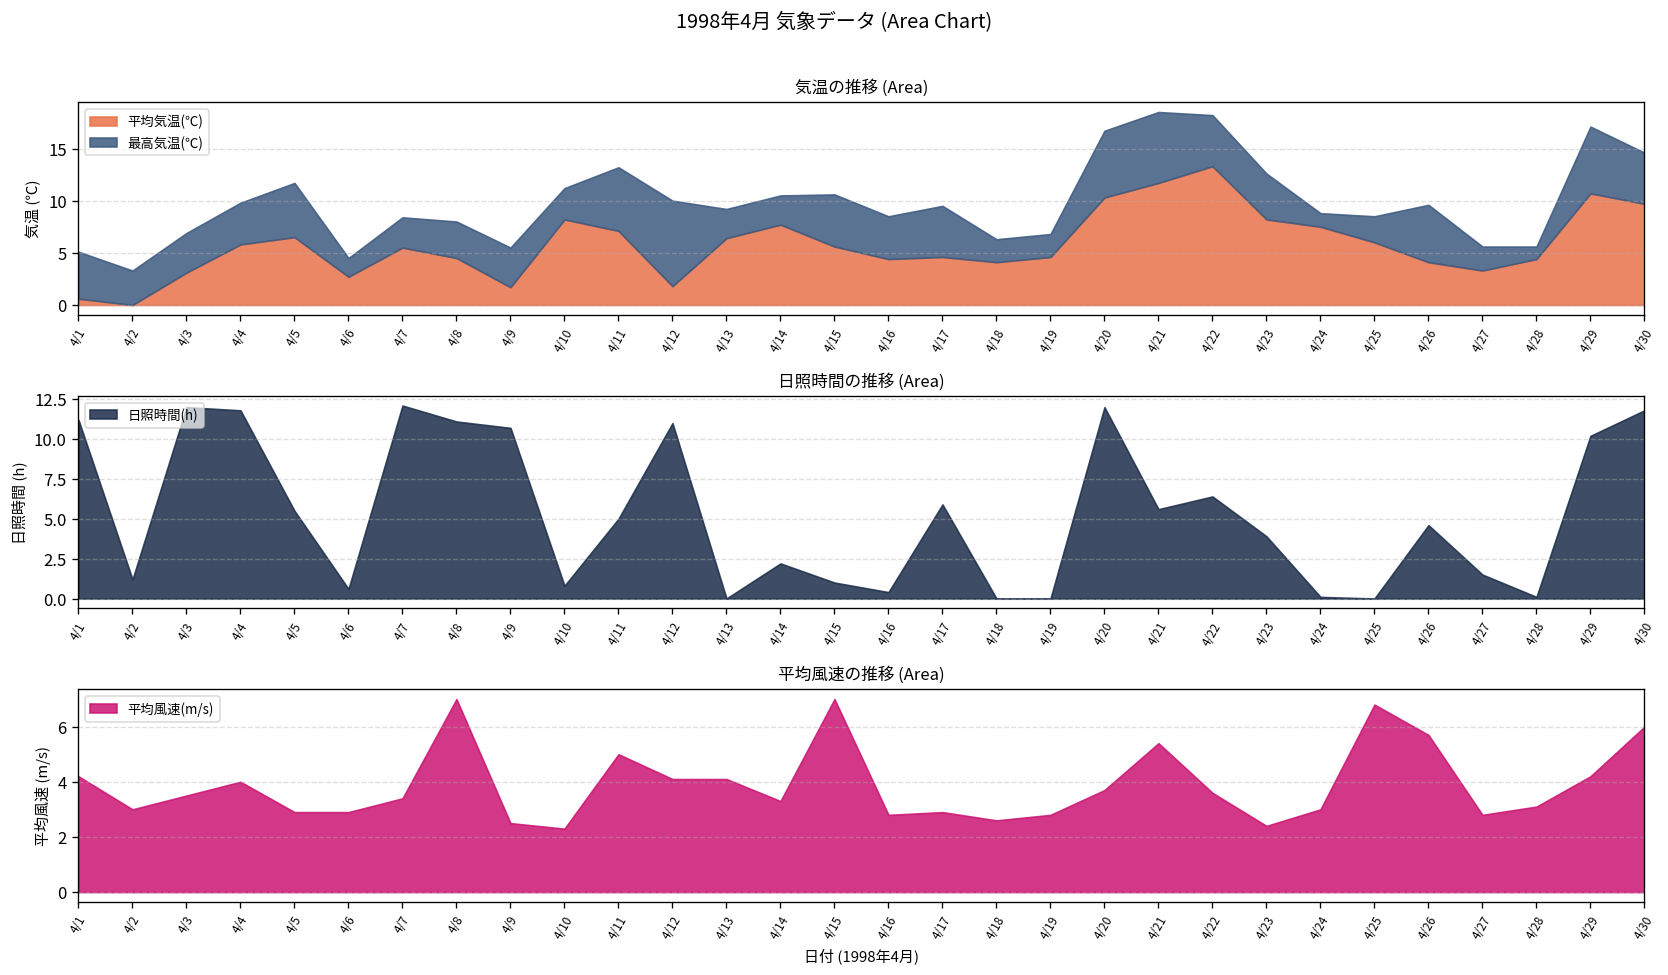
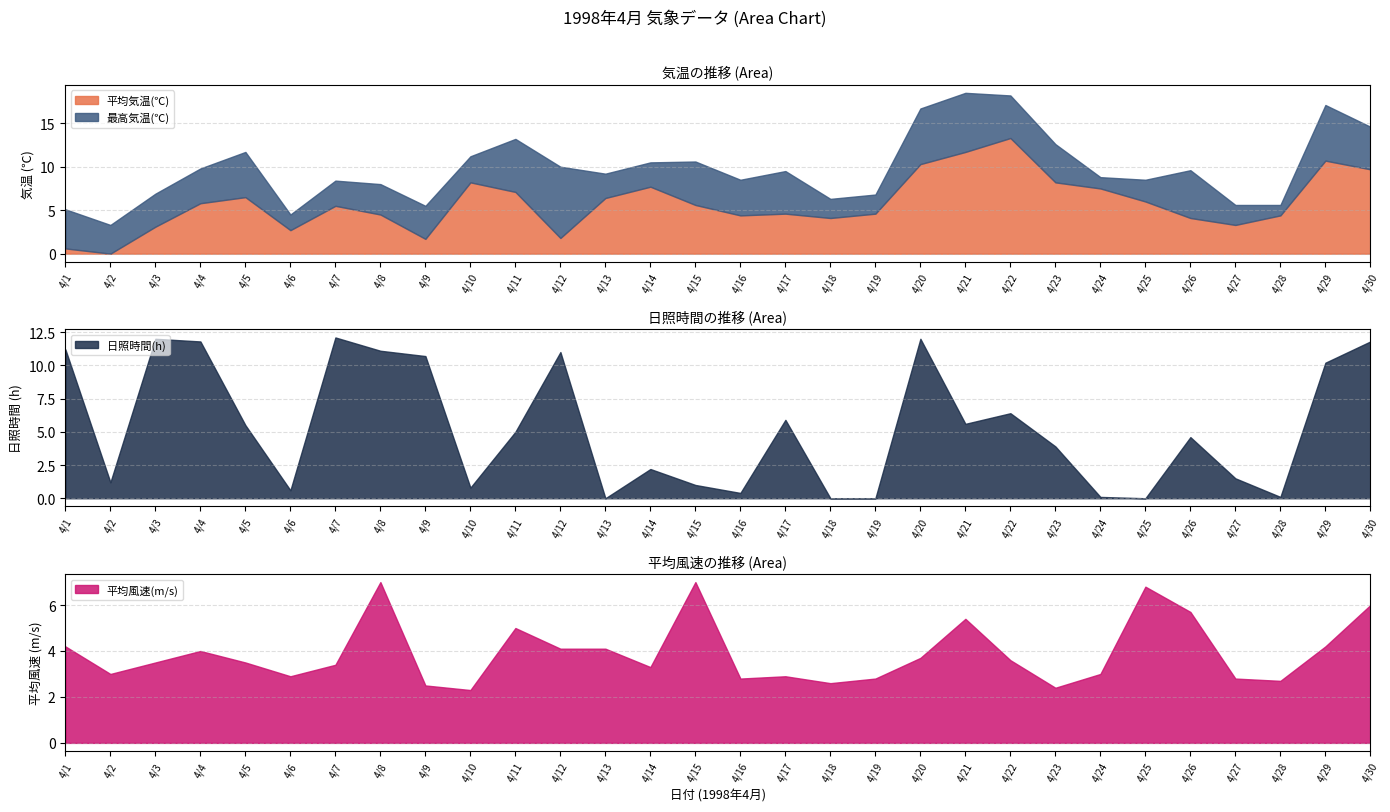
  {
    "気温の推移 (Area)": {
      "平均気温(℃)": {
        "4/1": 1,
        "4/2": 0,
        "4/3": 3,
        "4/4": 6,
        "4/5": 7,
        "4/6": 3,
        "4/7": 6,
        "4/8": 5,
        "4/9": 2,
        "4/10": 8,
        "4/11": 7,
        "4/12": 2,
        "4/13": 6,
        "4/14": 8,
        "4/15": 6,
        "4/16": 4,
        "4/17": 5,
        "4/18": 4,
        "4/19": 5,
        "4/20": 10,
        "4/21": 12,
        "4/22": 13,
        "4/23": 8,
        "4/24": 8,
        "4/25": 6,
        "4/26": 4,
        "4/27": 3,
        "4/28": 4,
        "4/29": 11,
        "4/30": 10
      },
      "最高気温(℃)": {
        "4/1": 5,
        "4/2": 3,
        "4/3": 4,
        "4/4": 4,
        "4/5": 5,
        "4/6": 2,
        "4/7": 3,
        "4/8": 4,
        "4/9": 4,
        "4/10": 3,
        "4/11": 6,
        "4/12": 8,
        "4/13": 3,
        "4/14": 3,
        "4/15": 5,
        "4/16": 4,
        "4/17": 5,
        "4/18": 2,
        "4/19": 2,
        "4/20": 6,
        "4/21": 7,
        "4/22": 5,
        "4/23": 4,
        "4/24": 1,
        "4/25": 3,
        "4/26": 6,
        "4/27": 2,
        "4/28": 1,
        "4/29": 6,
        "4/30": 5
      }
    },
    "日照時間の推移 (Area)": {
      "4/1": 11.2,
      "4/2": 1.2,
      "4/4": 11.8,
      "4/5": 5.5,
      "4/6": 0.6,
      "4/7": 12.1,
      "4/8": 11.1,
      "4/9": 10.7,
      "4/10": 0.8,
      "4/11": 5.0,
      "4/12": 11.0,
      "4/13": 0.0,
      "4/14": 2.2,
      "4/15": 1.0,
      "4/16": 0.4,
      "4/17": 5.9,
      "4/18": 0.0,
      "4/19": 0.0,
      "4/20": 12.0,
      "4/21": 5.6,
      "4/22": 6.4,
      "4/23": 3.9,
      "4/25": 0.0,
      "4/26": 4.6,
      "4/27": 1.5,
      "4/29": 10.2,
      "4/30": 11.8
    },
    "平均風速の推移 (Area)": {
      "4/1": 4.2,
      "4/2": 3.0,
      "4/3": 3.5,
      "4/4": 4.0,
-     "4/5": 2.9,
+     "4/5": 3.5,
      "4/6": 2.9,
      "4/7": 3.4,
      "4/8": 7.0,
      "4/9": 2.5,
      "4/10": 2.3,
      "4/11": 5.0,
      "4/12": 4.1,
      "4/13": 4.1,
      "4/14": 3.3,
      "4/15": 7.0,
      "4/16": 2.8,
      "4/17": 2.9,
      "4/18": 2.6,
      "4/19": 2.8,
      "4/20": 3.7,
      "4/21": 5.4,
      "4/22": 3.6,
      "4/23": 2.4,
      "4/24": 3.0,
      "4/25": 6.8,
      "4/26": 5.7,
      "4/27": 2.8,
-     "4/28": 3.1,
+     "4/28": 2.7,
      "4/29": 4.2,
      "4/30": 6.0
    }
  }
